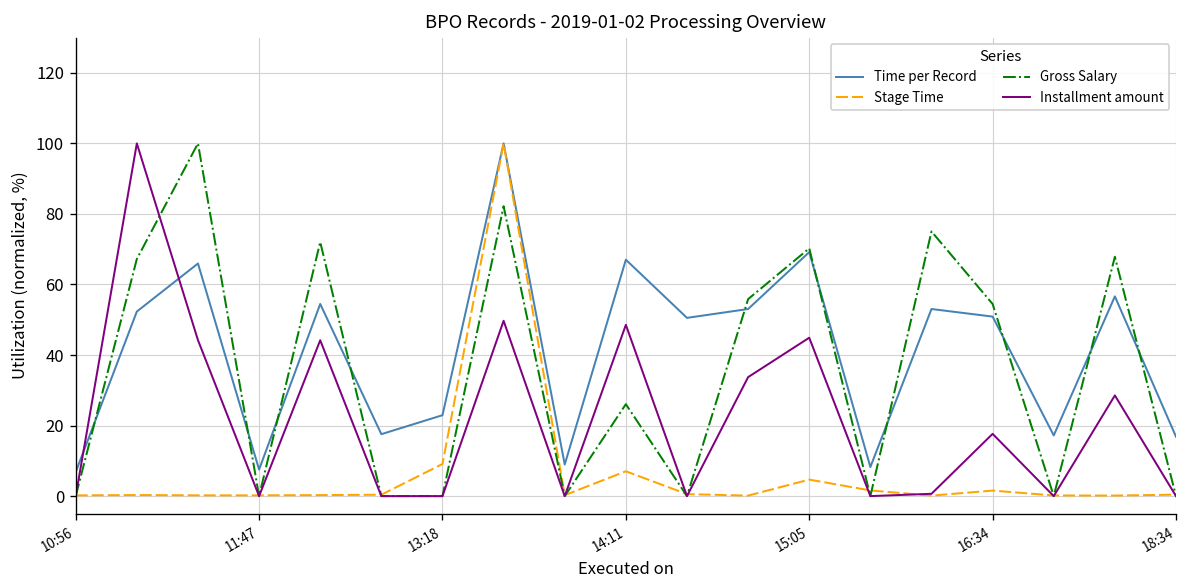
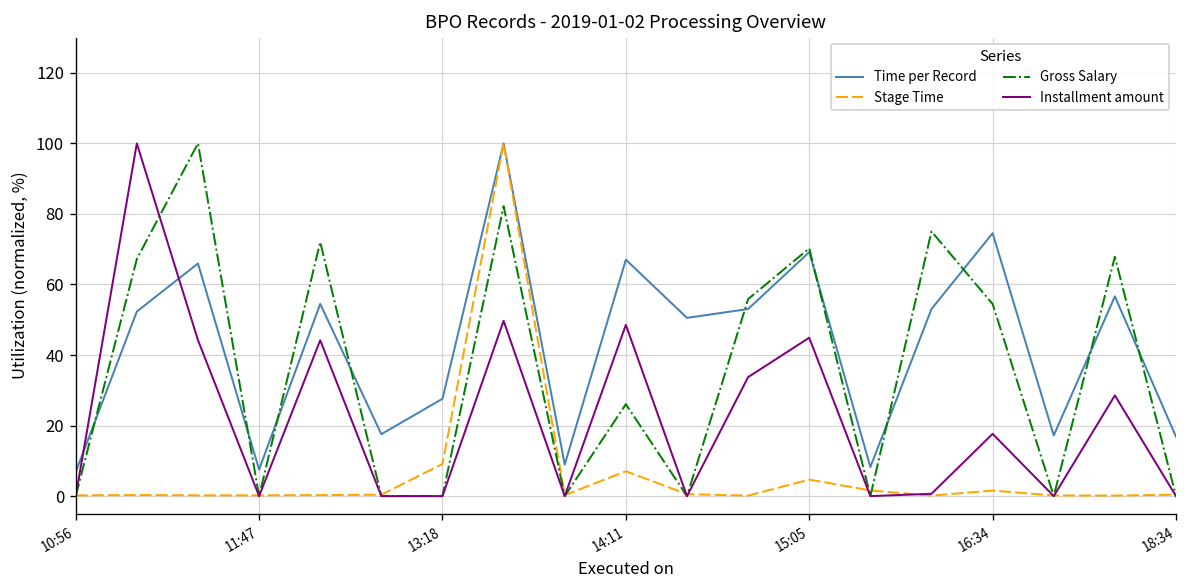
  {
    "Time per Record": {
      "10:56": 7,
      "11:47": 8,
-     "13:18": 23,
+     "13:18": 28,
      "14:11": 67,
      "15:05": 69,
-     "16:34": 51,
+     "16:34": 75,
      "18:34": 17
    },
    "Stage Time": {
      "13:18": 9,
      "14:11": 7,
      "15:05": 5,
      "16:34": 2
    },
    "Gross Salary": {
      "14:11": 26,
      "15:05": 70,
      "16:34": 54
    },
    "Installment amount": {
      "14:11": 49,
      "15:05": 45,
      "16:34": 18
    }
  }
